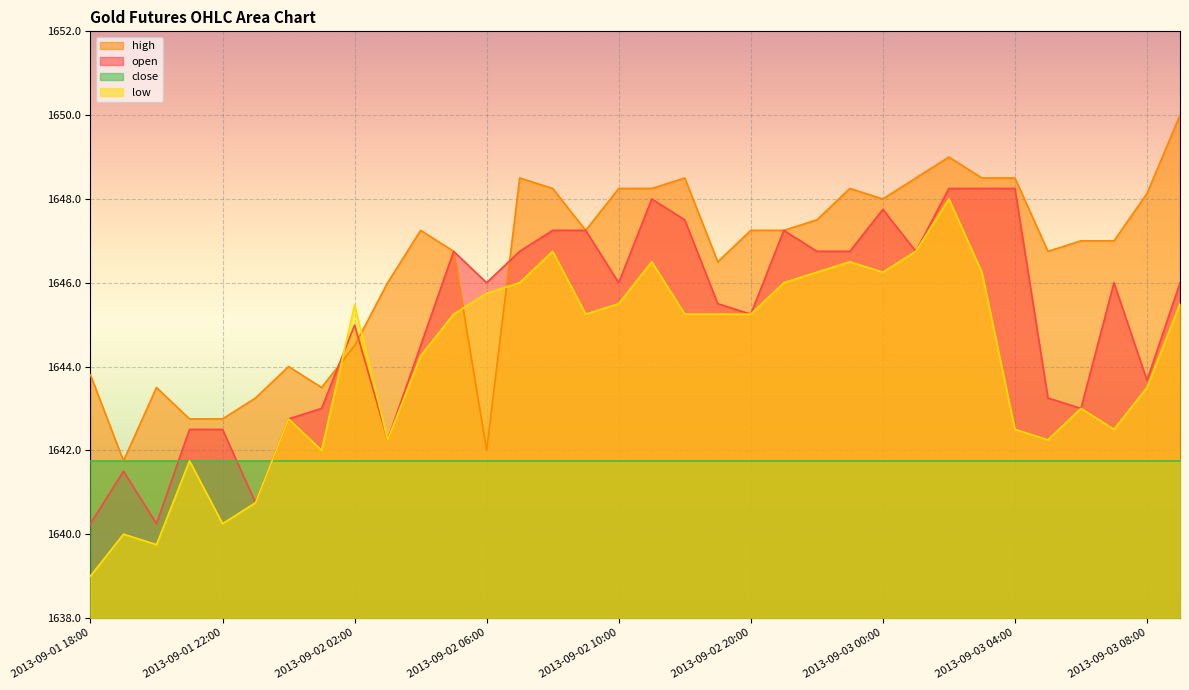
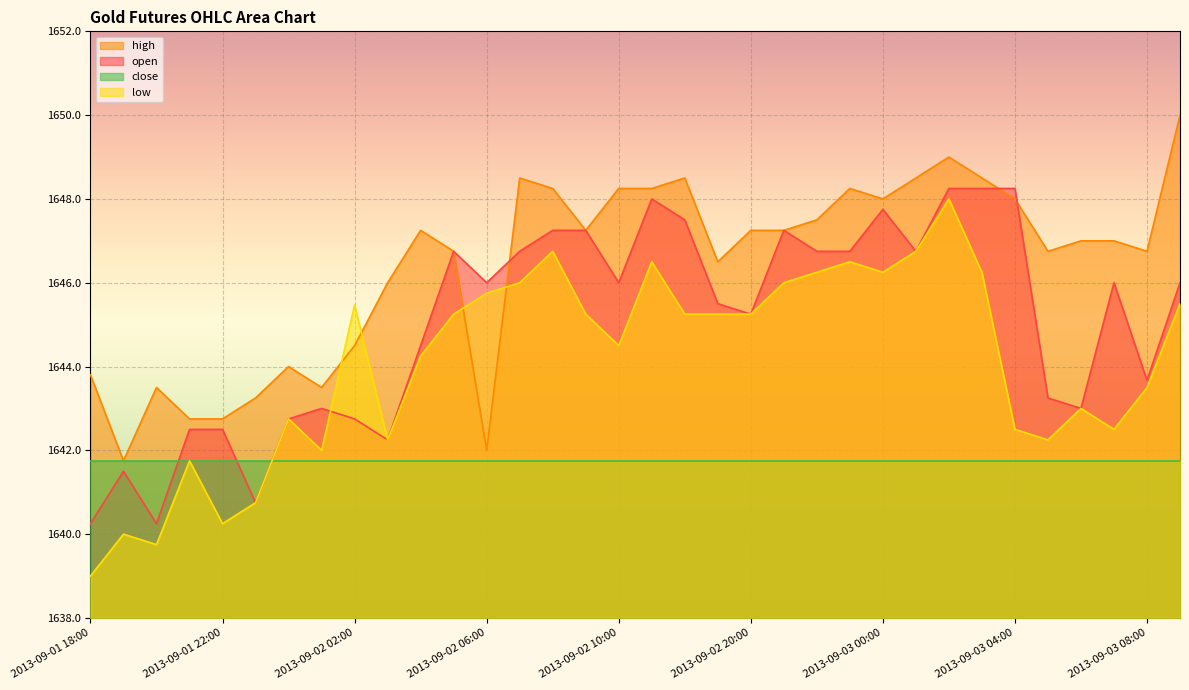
  {
    "high": {
      "2013-09-01 18:00": 1643.8,
      "2013-09-01 22:00": 1642.8,
      "2013-09-02 02:00": 1644.5,
      "2013-09-02 06:00": 1642.0,
      "2013-09-02 10:00": 1648.3,
      "2013-09-02 20:00": 1647.3,
      "2013-09-03 00:00": 1648.0,
-     "2013-09-03 04:00": 1648.5,
-     "2013-09-03 08:00": 1648.1
+     "2013-09-03 04:00": 1648.0,
+     "2013-09-03 08:00": 1646.8
    },
    "open": {
      "2013-09-01 18:00": 1640.3,
      "2013-09-01 22:00": 1642.5,
-     "2013-09-02 02:00": 1645.0,
+     "2013-09-02 02:00": 1642.8,
      "2013-09-02 06:00": 1646.0,
      "2013-09-02 10:00": 1646.0,
      "2013-09-03 00:00": 1647.8,
      "2013-09-03 04:00": 1648.3,
      "2013-09-03 08:00": 1643.7
    },
    "close": {
      "2013-09-01 18:00": 1641.8,
      "2013-09-01 22:00": 1641.8,
      "2013-09-02 02:00": 1641.8,
      "2013-09-02 06:00": 1641.8,
      "2013-09-02 10:00": 1641.8,
      "2013-09-02 20:00": 1641.8,
      "2013-09-03 00:00": 1641.8,
      "2013-09-03 04:00": 1641.8,
      "2013-09-03 08:00": 1641.8
    },
    "low": {
      "2013-09-01 18:00": 1639.0,
      "2013-09-01 22:00": 1640.3,
      "2013-09-02 02:00": 1645.5,
      "2013-09-02 06:00": 1645.8,
-     "2013-09-02 10:00": 1645.5,
+     "2013-09-02 10:00": 1644.5,
      "2013-09-03 00:00": 1646.3,
      "2013-09-03 04:00": 1642.5,
      "2013-09-03 08:00": 1643.5
    }
  }
